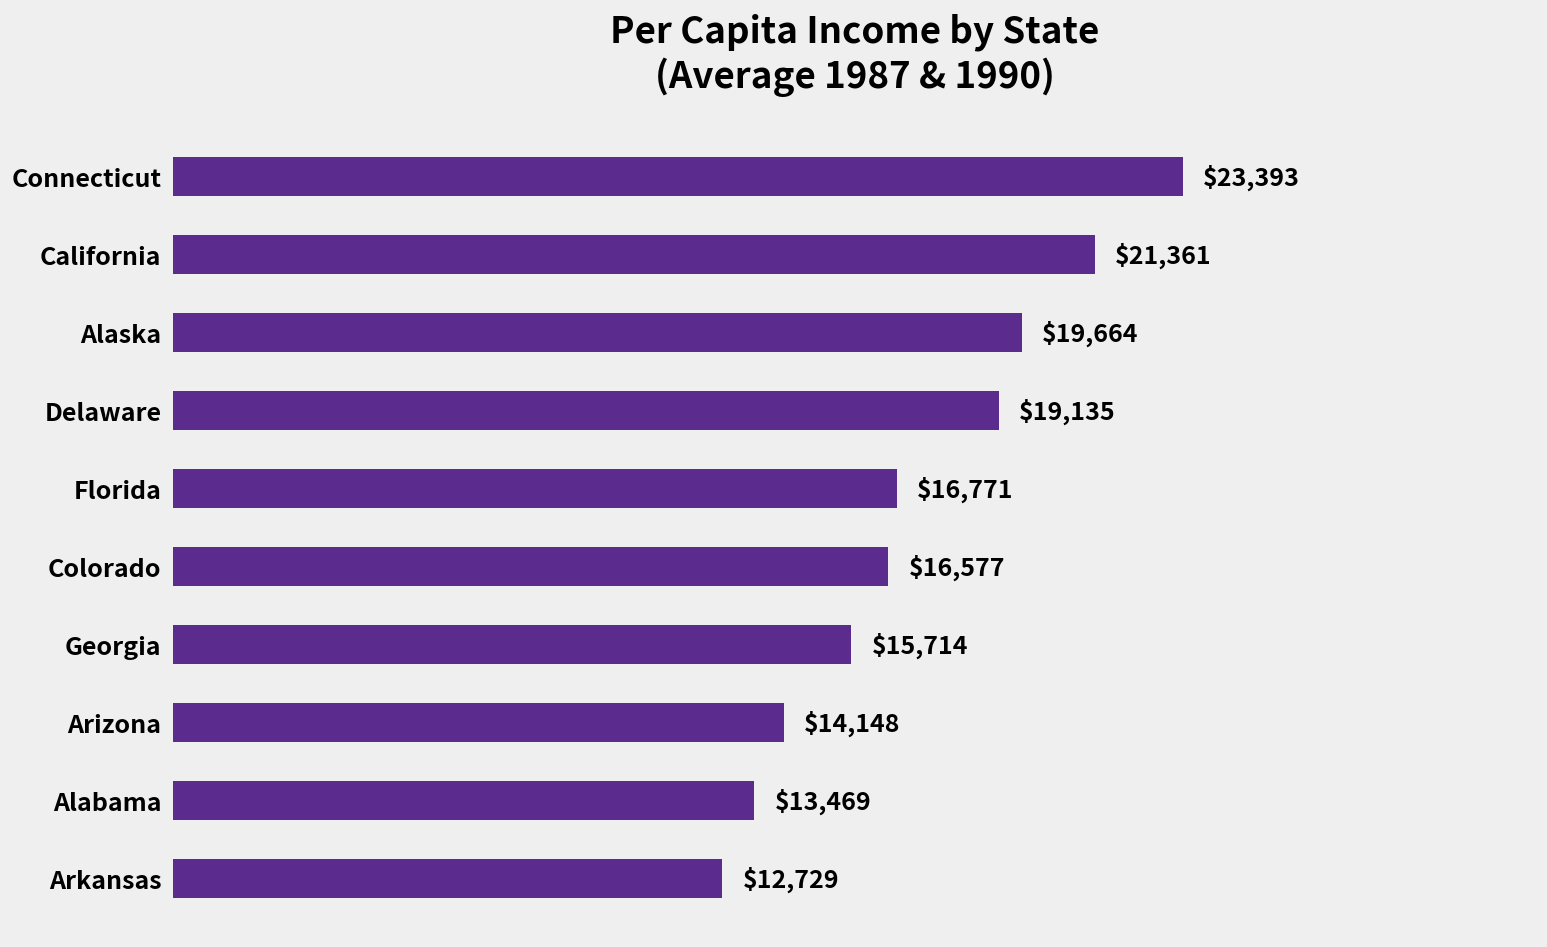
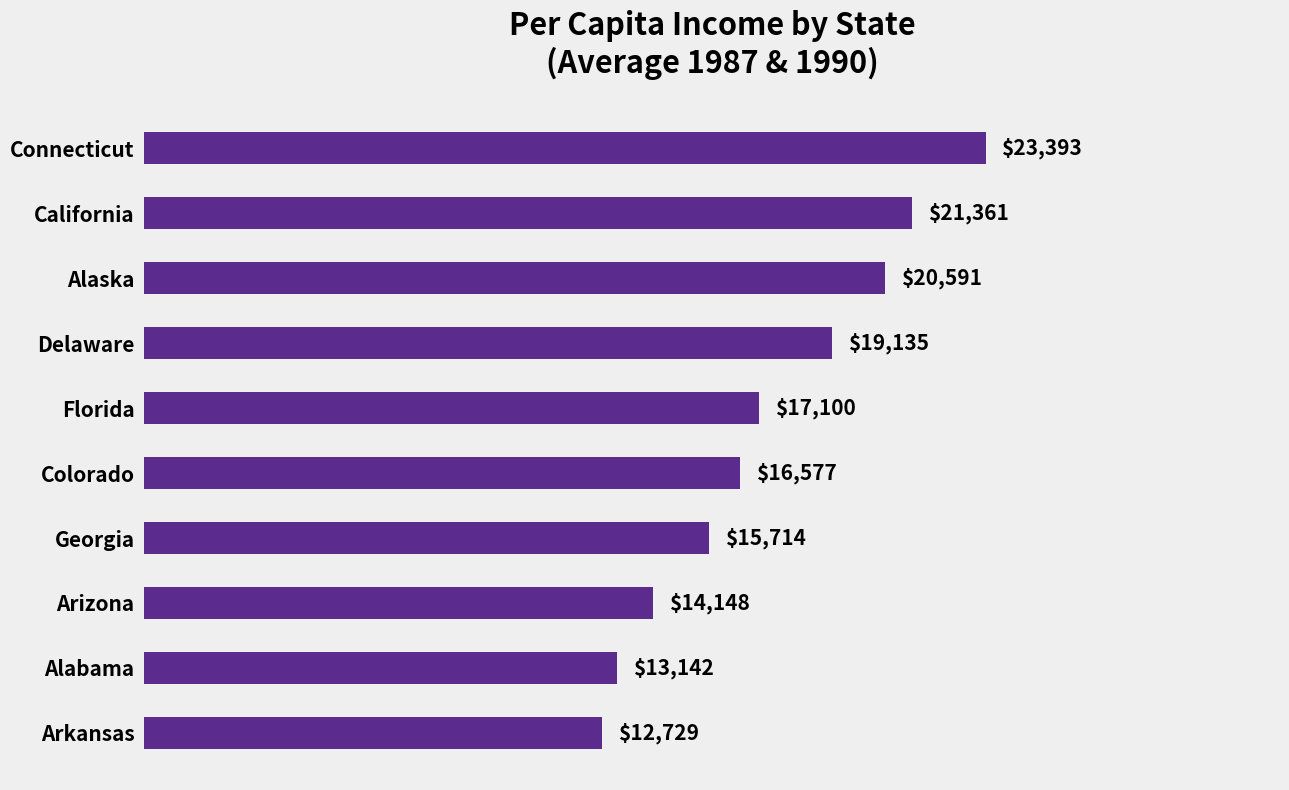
  {
    "Connecticut": "$23,393",
    "California": "$21,361",
-   "Alaska": "$19,664",
+   "Alaska": "$20,591",
    "Delaware": "$19,135",
-   "Florida": "$16,771",
+   "Florida": "$17,100",
    "Colorado": "$16,577",
    "Georgia": "$15,714",
    "Arizona": "$14,148",
-   "Alabama": "$13,469",
+   "Alabama": "$13,142",
    "Arkansas": "$12,729"
  }
